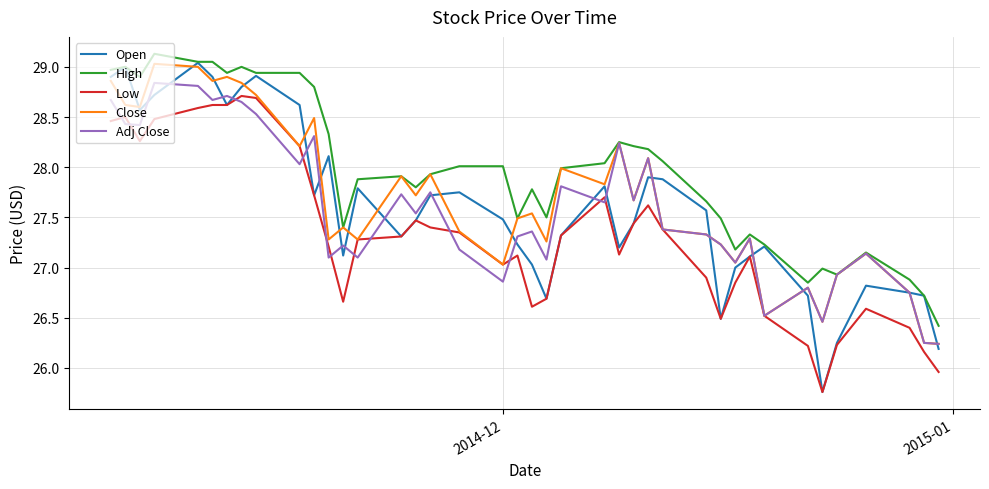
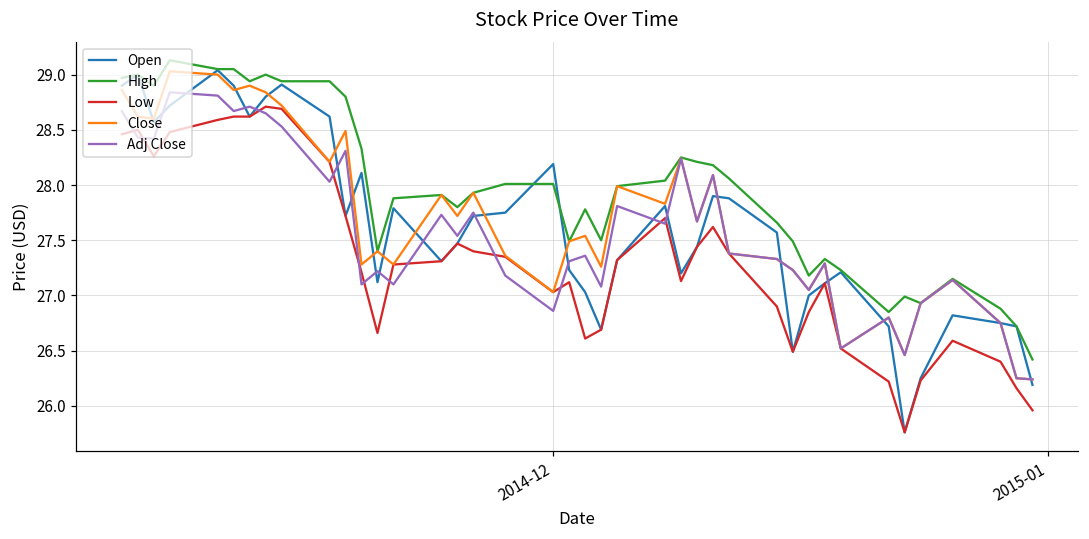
  {
    "Open": {
-     "2014-12": 27.48
+     "2014-12": 28.19
    },
    "High": {
      "2014-12": 28.01
    },
    "Adj Close": {
      "2014-12": 26.86
    }
  }
